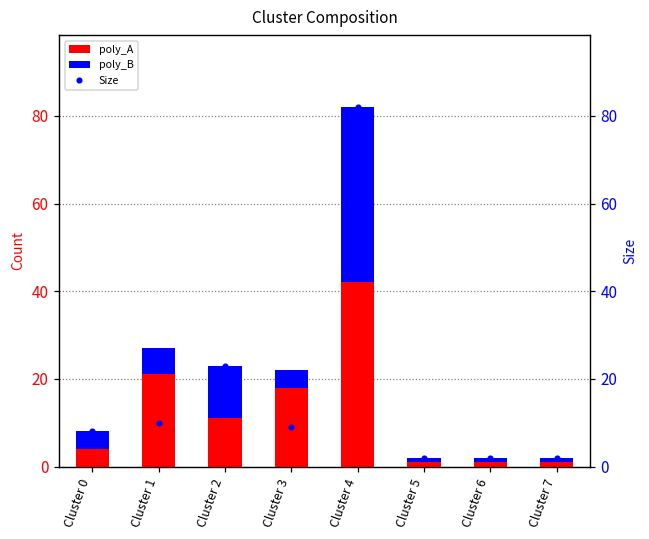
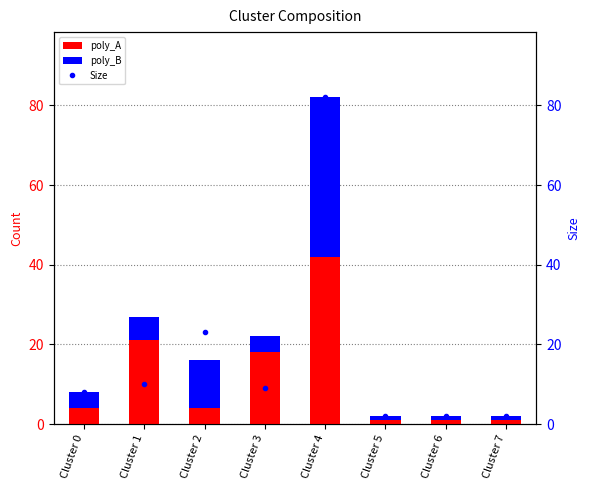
  {
    "poly_A": {
      "Cluster 0": 4,
      "Cluster 1": 21,
-     "Cluster 2": 11,
+     "Cluster 2": 4,
      "Cluster 3": 18,
      "Cluster 4": 42,
      "Cluster 5": 1,
      "Cluster 6": 1,
      "Cluster 7": 1
    }
  }
